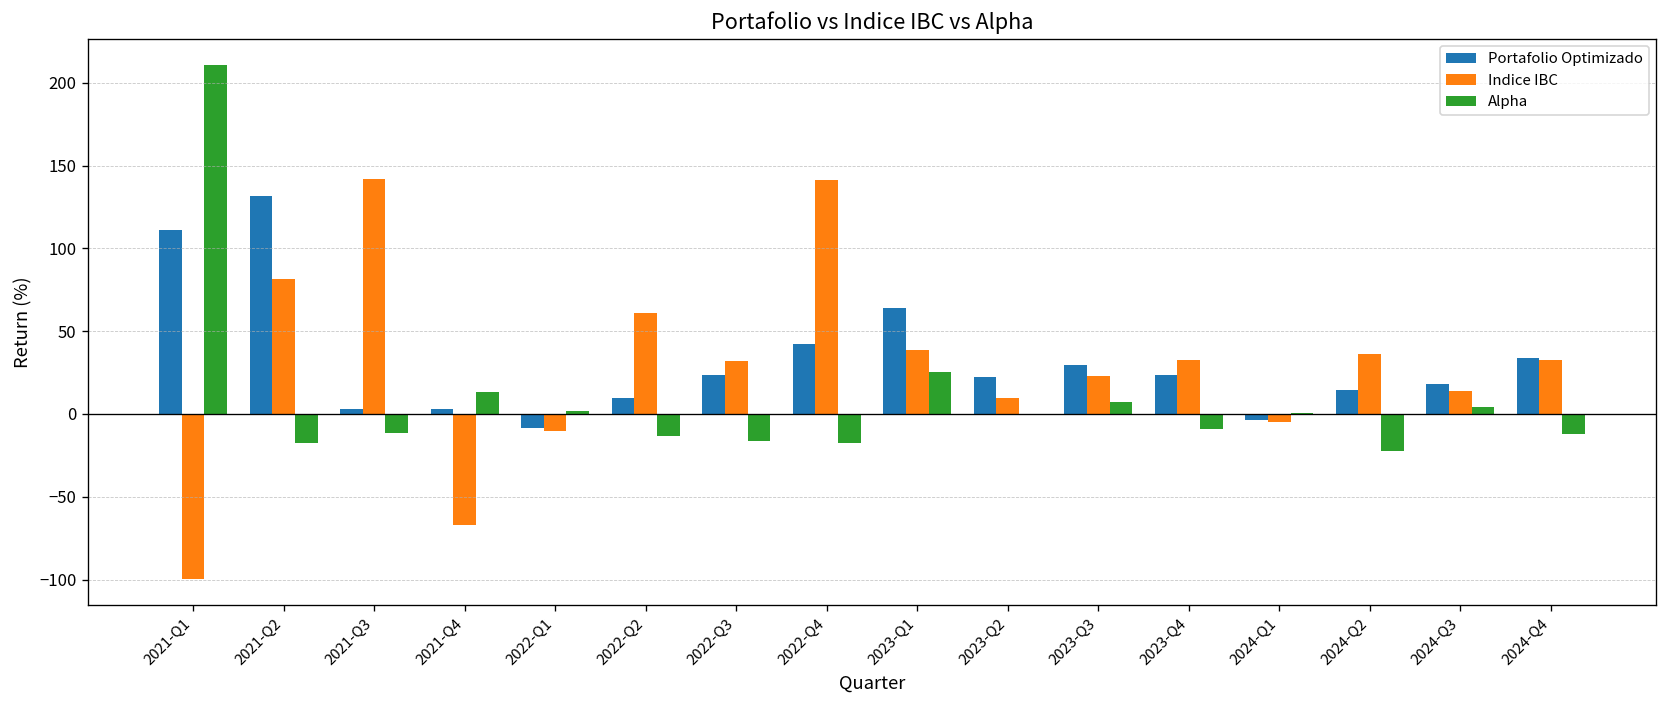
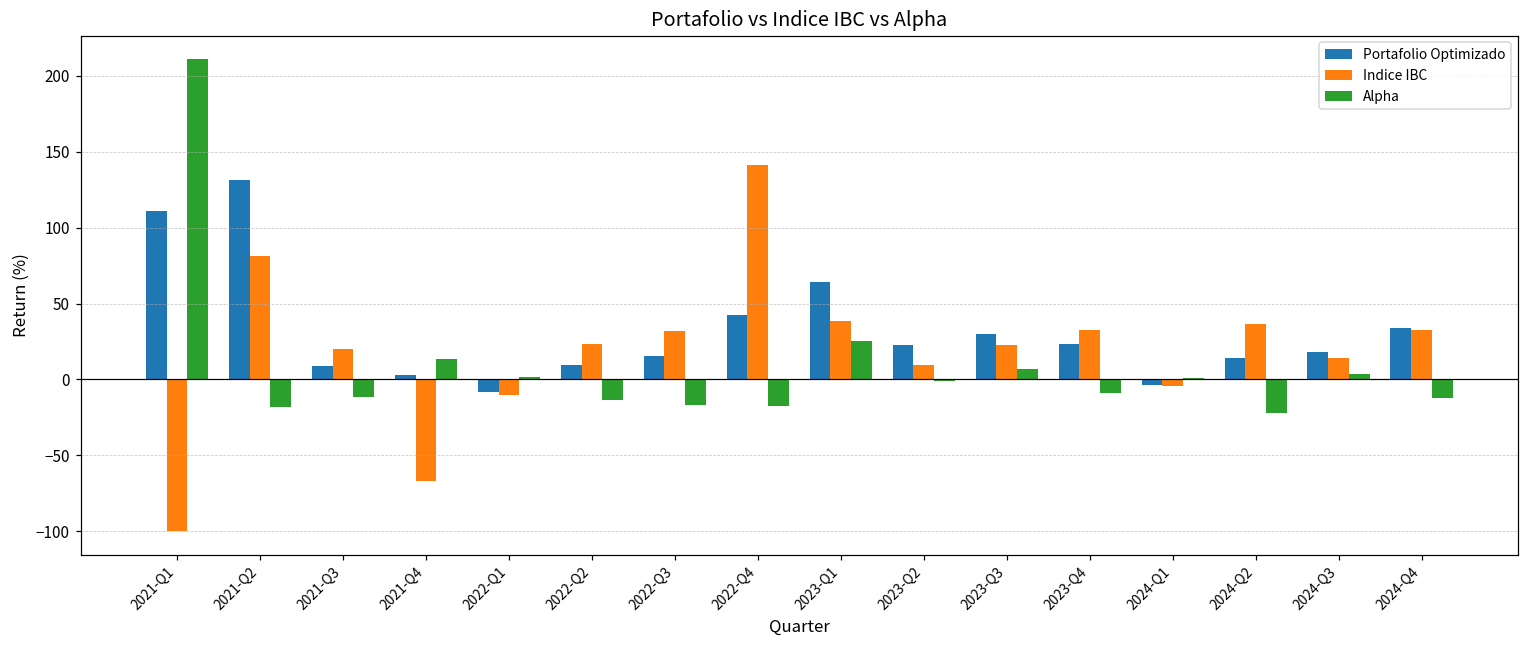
  {
    "Portafolio Optimizado": {
      "2021-Q1": 111,
      "2021-Q2": 132,
-     "2021-Q3": 3,
+     "2021-Q3": 9,
      "2021-Q4": 3,
      "2022-Q1": -8,
      "2022-Q2": 10,
-     "2022-Q3": 24,
+     "2022-Q3": 16,
      "2022-Q4": 43,
      "2023-Q1": 64,
      "2023-Q2": 23,
      "2023-Q3": 30,
      "2023-Q4": 24,
      "2024-Q1": -4,
      "2024-Q2": 14,
      "2024-Q3": 18,
      "2024-Q4": 34
    },
    "Indice IBC": {
      "2021-Q1": -100,
      "2021-Q2": 81,
-     "2021-Q3": 142,
+     "2021-Q3": 20,
      "2021-Q4": -67,
      "2022-Q1": -10,
-     "2022-Q2": 61,
+     "2022-Q2": 23,
      "2022-Q3": 32,
      "2022-Q4": 141,
      "2023-Q1": 39,
      "2023-Q2": 10,
      "2023-Q3": 23,
      "2023-Q4": 33,
      "2024-Q1": -5,
      "2024-Q2": 36,
      "2024-Q3": 14,
      "2024-Q4": 32
    },
    "Alpha": {
      "2021-Q1": 211,
      "2021-Q2": -18,
      "2021-Q3": -11,
      "2021-Q4": 14,
      "2022-Q2": -14,
      "2022-Q3": -17,
      "2022-Q4": -18,
      "2023-Q1": 25,
      "2023-Q3": 7,
      "2023-Q4": -9,
      "2024-Q2": -22,
      "2024-Q3": 4,
      "2024-Q4": -12
    }
  }
